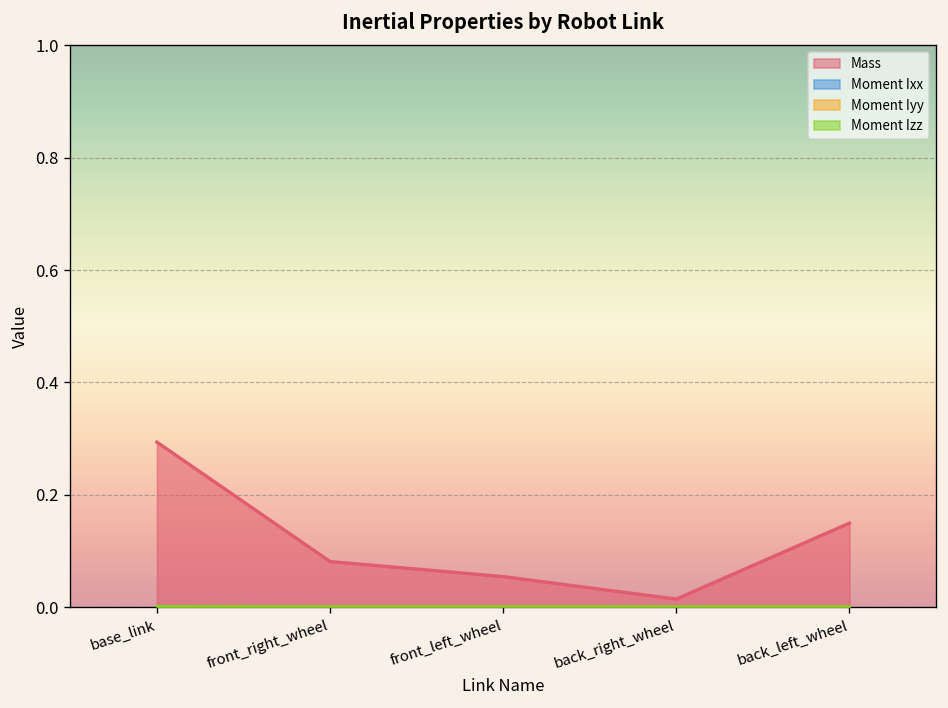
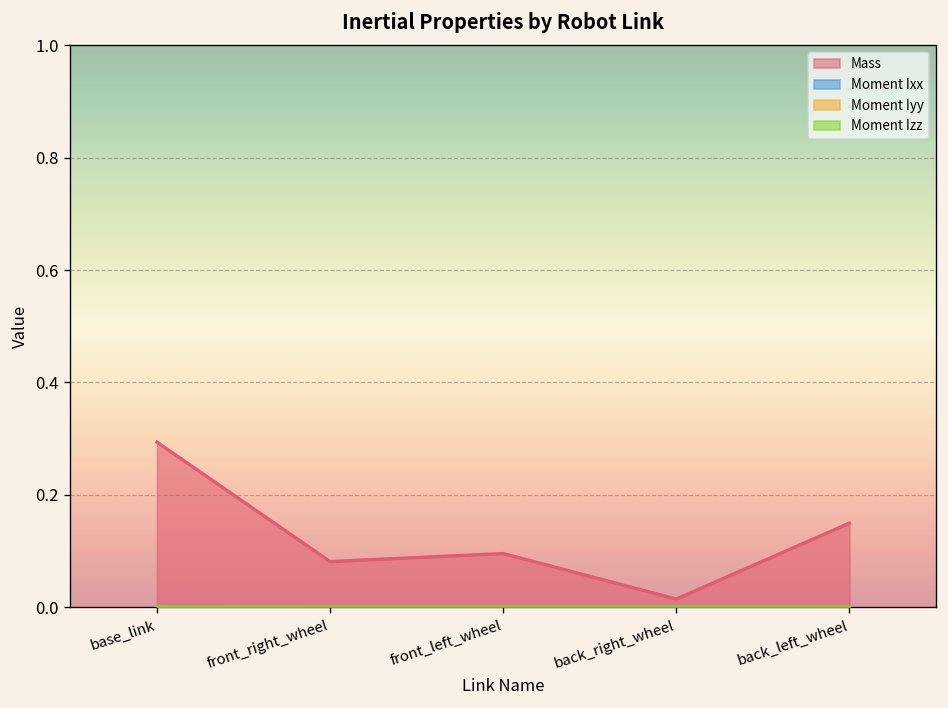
  {
    "Mass": {
      "base_link": 0.29,
      "front_right_wheel": 0.08,
-     "front_left_wheel": 0.05,
+     "front_left_wheel": 0.10,
      "back_right_wheel": 0.01,
      "back_left_wheel": 0.15
    },
    "Moment Izz": {
      "base_link": 0.00,
      "front_right_wheel": 0.00,
      "front_left_wheel": 0.00,
      "back_right_wheel": 0.00,
      "back_left_wheel": 0.00
    }
  }
